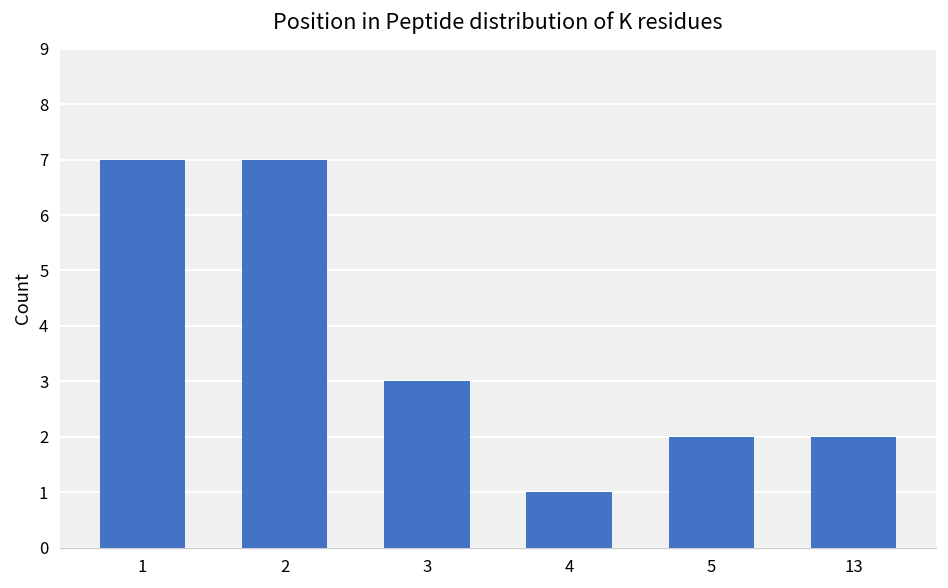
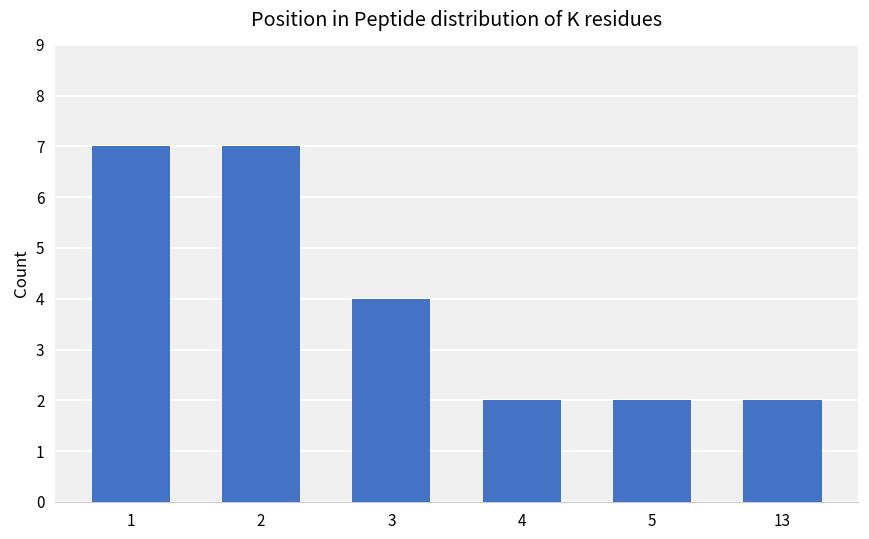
  {
    "1": 7,
    "2": 7,
-   "3": 3,
-   "4": 1,
+   "3": 4,
+   "4": 2,
    "5": 2,
    "13": 2
  }
